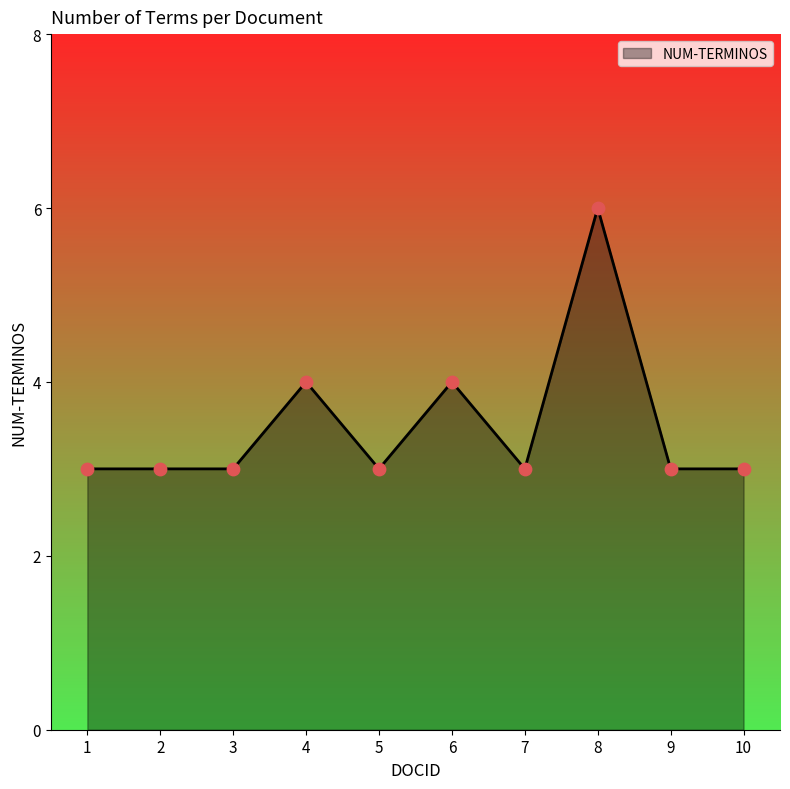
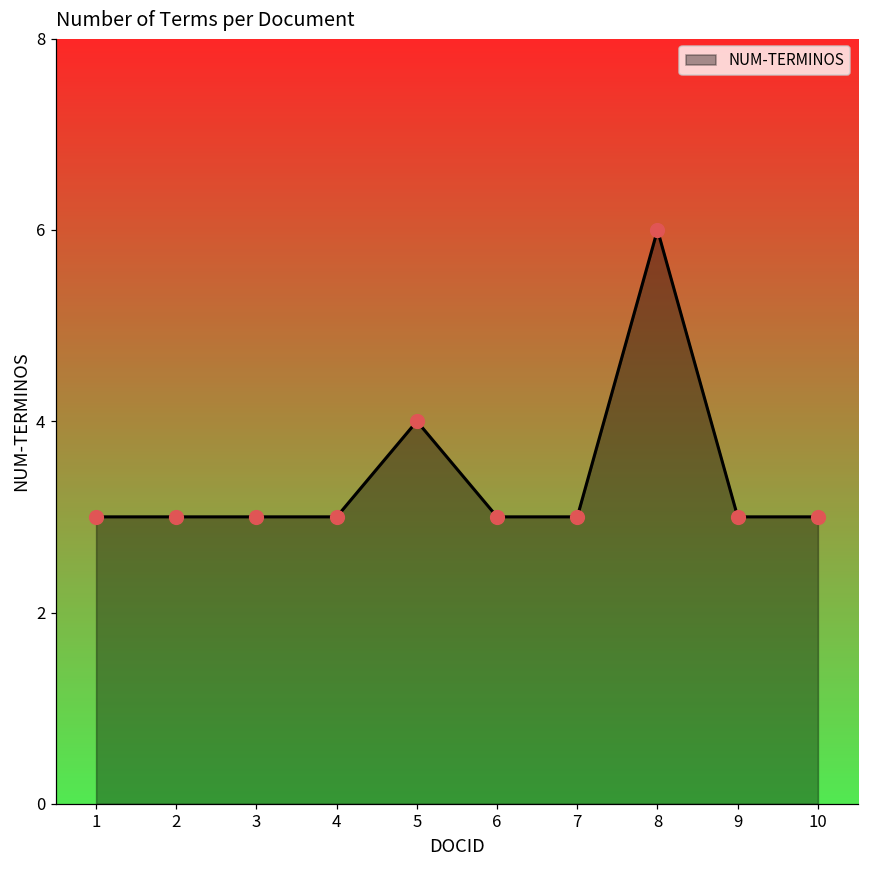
  {
    "1": 3,
    "2": 3,
    "3": 3,
-   "4": 4,
-   "5": 3,
-   "6": 4,
+   "4": 3,
+   "5": 4,
+   "6": 3,
    "7": 3,
    "8": 6,
    "9": 3,
    "10": 3
  }
